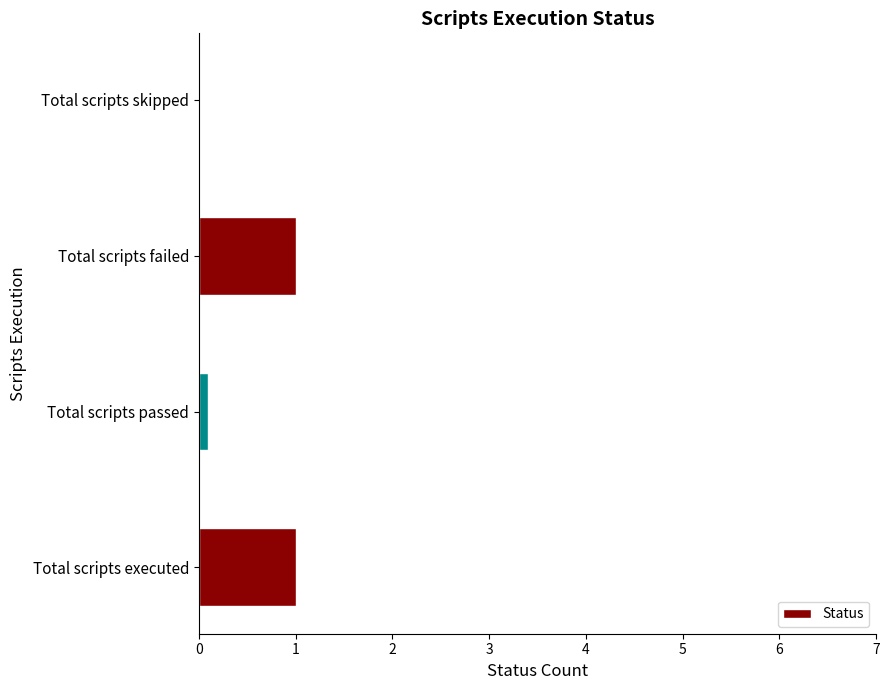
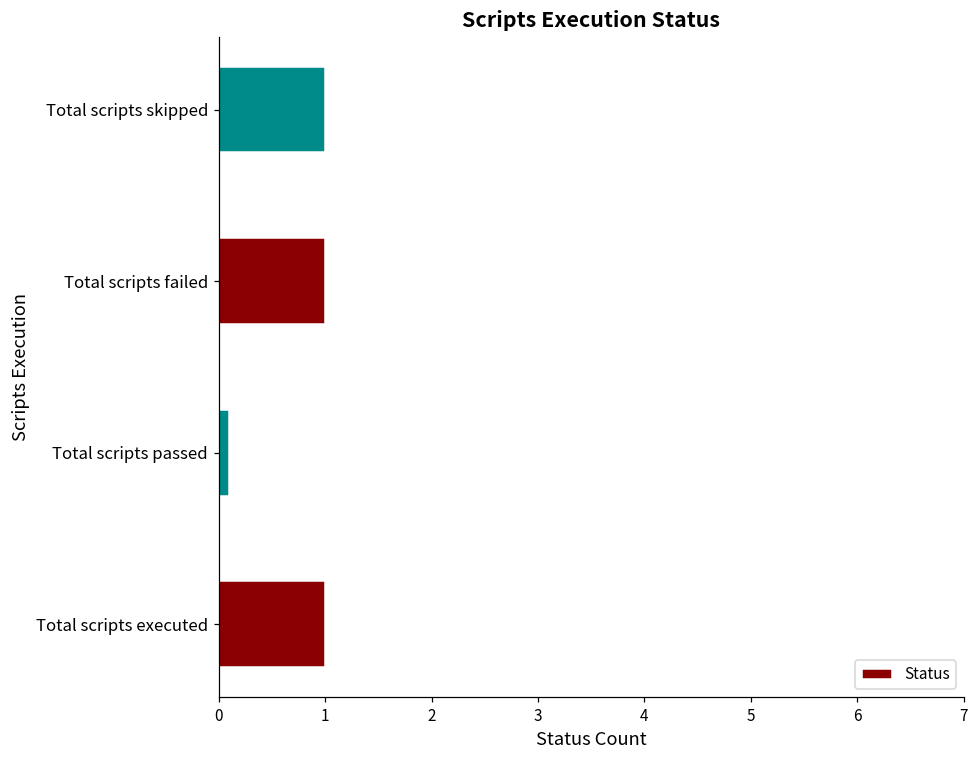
  {
-   "Total scripts skipped": 0,
+   "Total scripts skipped": 1,
    "Total scripts failed": 1,
    "Total scripts passed": 0.1,
    "Total scripts executed": 1
  }
